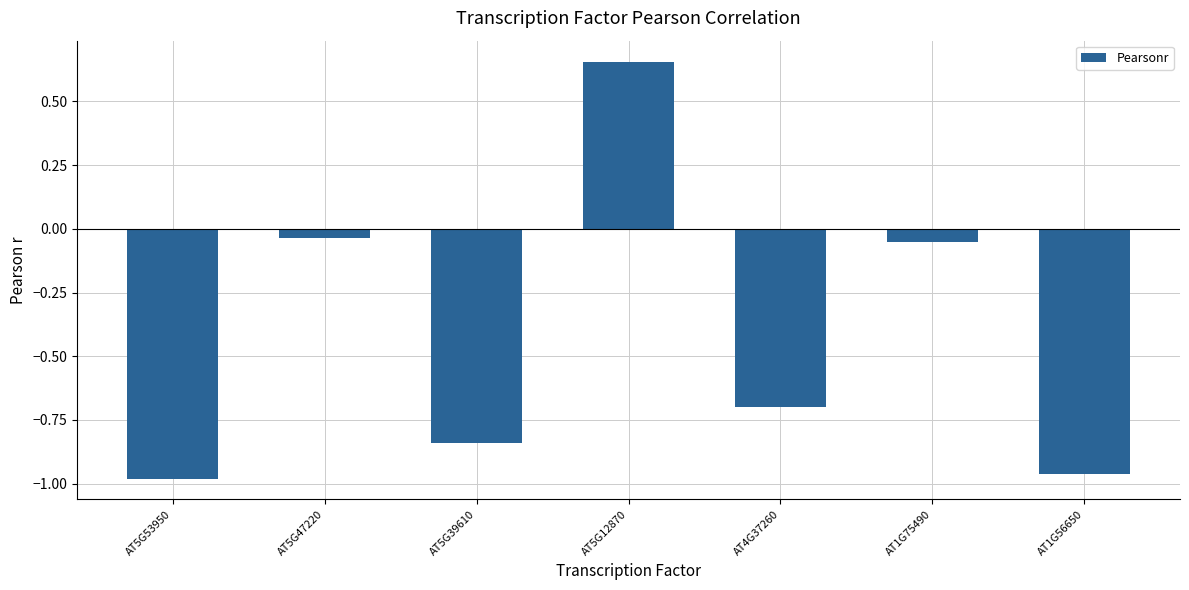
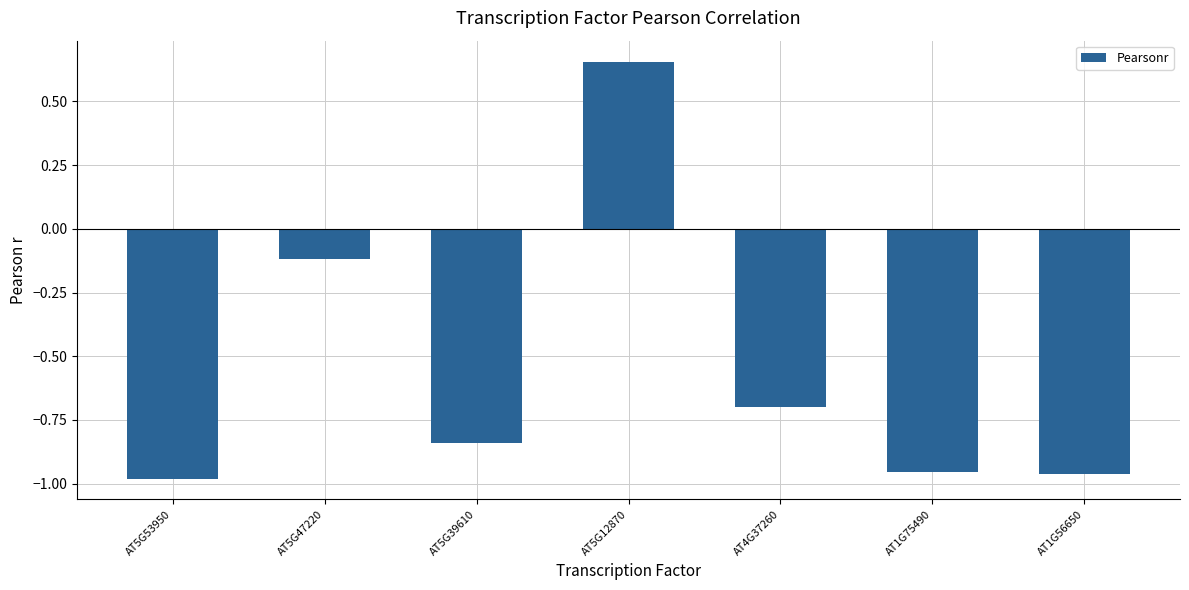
  {
    "AT5G53950": -0.98,
-   "AT5G47220": -0.04,
+   "AT5G47220": -0.12,
    "AT5G39610": -0.84,
    "AT5G12870": 0.66,
    "AT4G37260": -0.70,
-   "AT1G75490": -0.05,
+   "AT1G75490": -0.95,
    "AT1G56650": -0.96
  }
